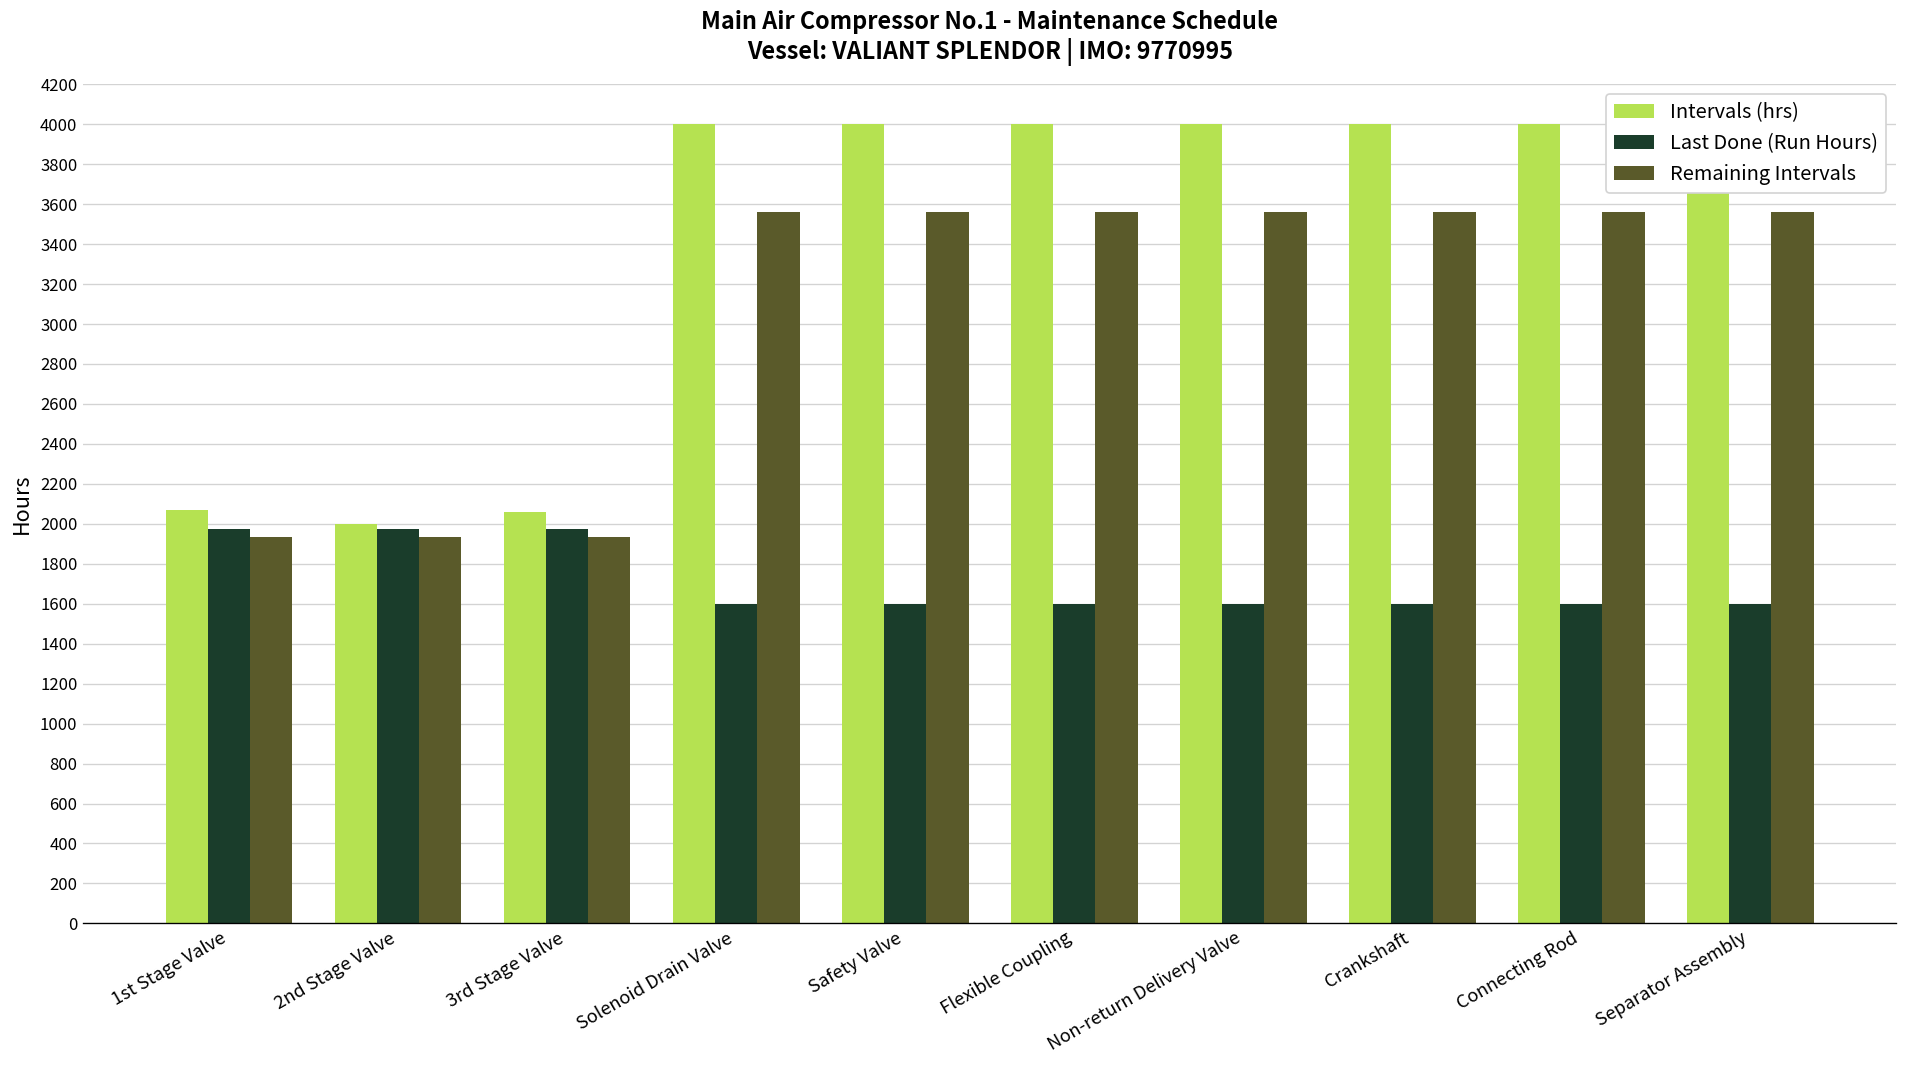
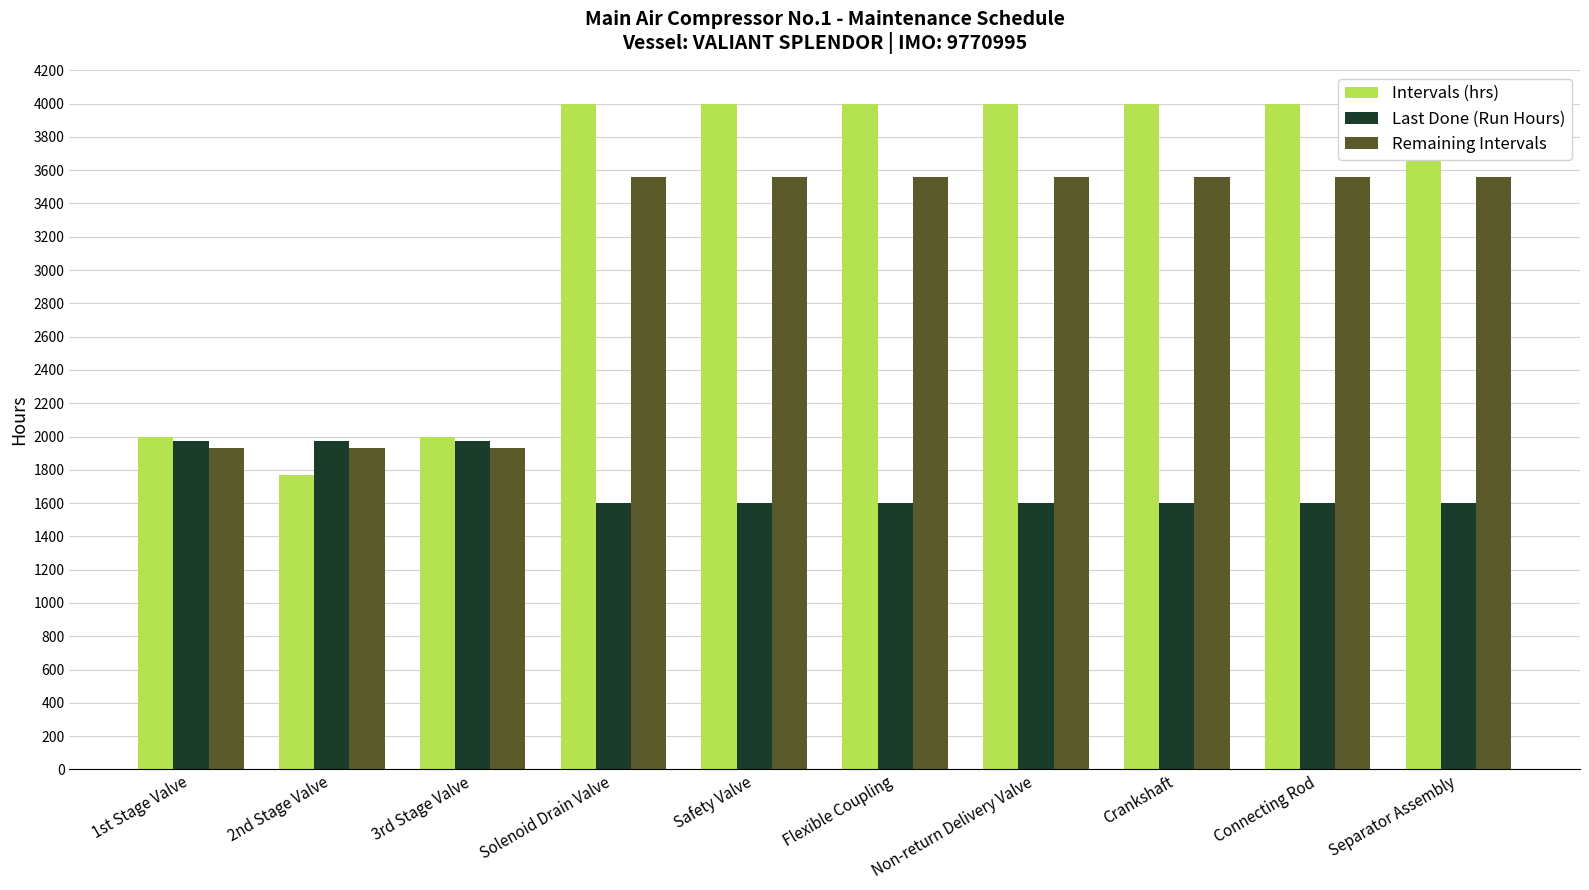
  {
    "Intervals (hrs)": {
-     "1st Stage Valve": 2070,
-     "2nd Stage Valve": 2000,
-     "3rd Stage Valve": 2060,
+     "1st Stage Valve": 2000,
+     "2nd Stage Valve": 1770,
+     "3rd Stage Valve": 2000,
      "Solenoid Drain Valve": 4000,
      "Safety Valve": 4000,
      "Flexible Coupling": 4000,
      "Non-return Delivery Valve": 4000,
      "Crankshaft": 4000,
      "Connecting Rod": 4000
    },
    "Last Done (Run Hours)": {
      "1st Stage Valve": 1970,
      "2nd Stage Valve": 1970,
      "3rd Stage Valve": 1970,
      "Solenoid Drain Valve": 1600,
      "Safety Valve": 1600,
      "Flexible Coupling": 1600,
      "Non-return Delivery Valve": 1600,
      "Crankshaft": 1600,
      "Connecting Rod": 1600,
      "Separator Assembly": 1600
    },
    "Remaining Intervals": {
      "1st Stage Valve": 1930,
      "2nd Stage Valve": 1930,
      "3rd Stage Valve": 1930,
      "Solenoid Drain Valve": 3560,
      "Safety Valve": 3560,
      "Flexible Coupling": 3560,
      "Non-return Delivery Valve": 3560,
      "Crankshaft": 3560,
      "Connecting Rod": 3560,
      "Separator Assembly": 3560
    }
  }
